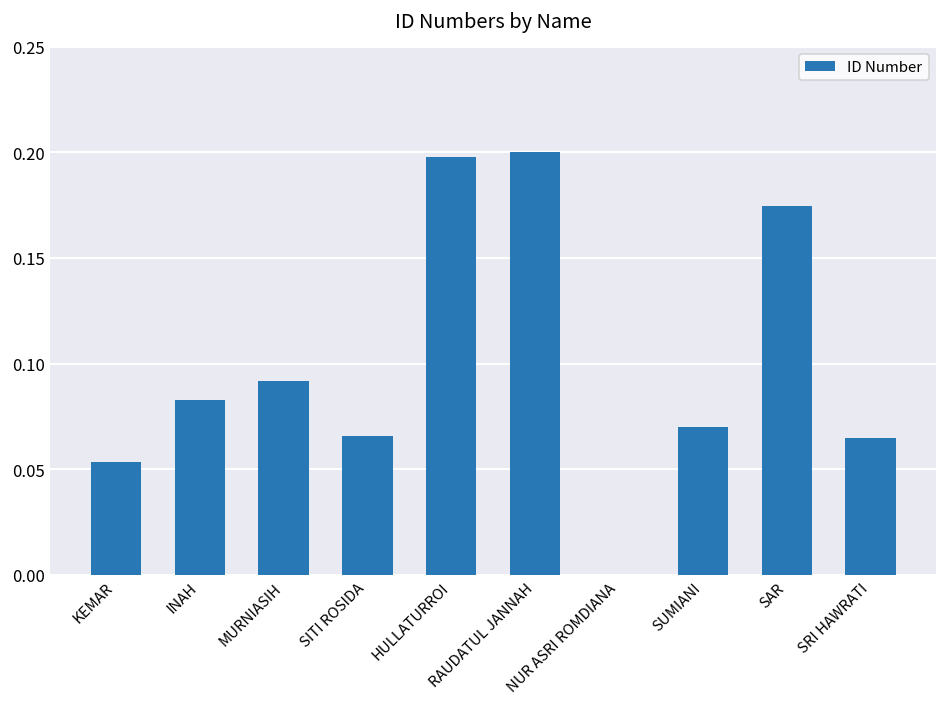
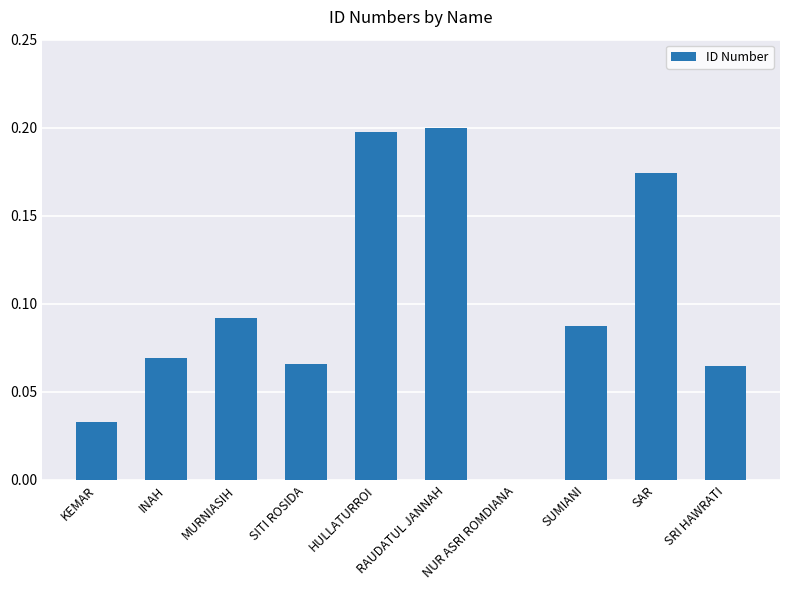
  {
-   "KEMAR": 0.053,
-   "INAH": 0.083,
+   "KEMAR": 0.033,
+   "INAH": 0.069,
    "MURNIASIH": 0.092,
    "SITI ROSIDA": 0.066,
    "HULLATURROI": 0.198,
    "RAUDATUL JANNAH": 0.200,
    "NUR ASRI ROMDIANA": 0.000,
-   "SUMIANI": 0.070,
+   "SUMIANI": 0.087,
    "SAR": 0.174,
    "SRI HAWRATI": 0.065
  }
